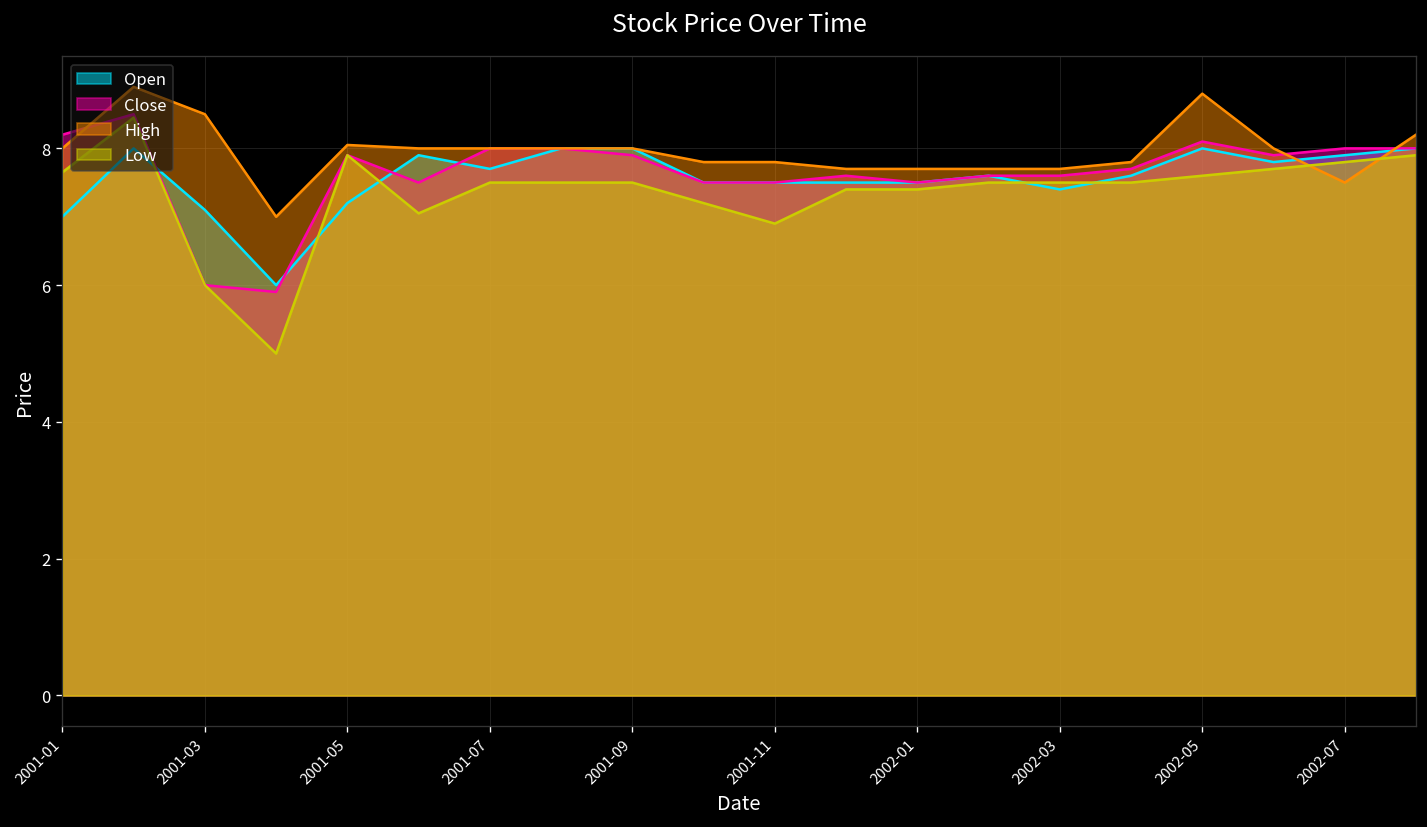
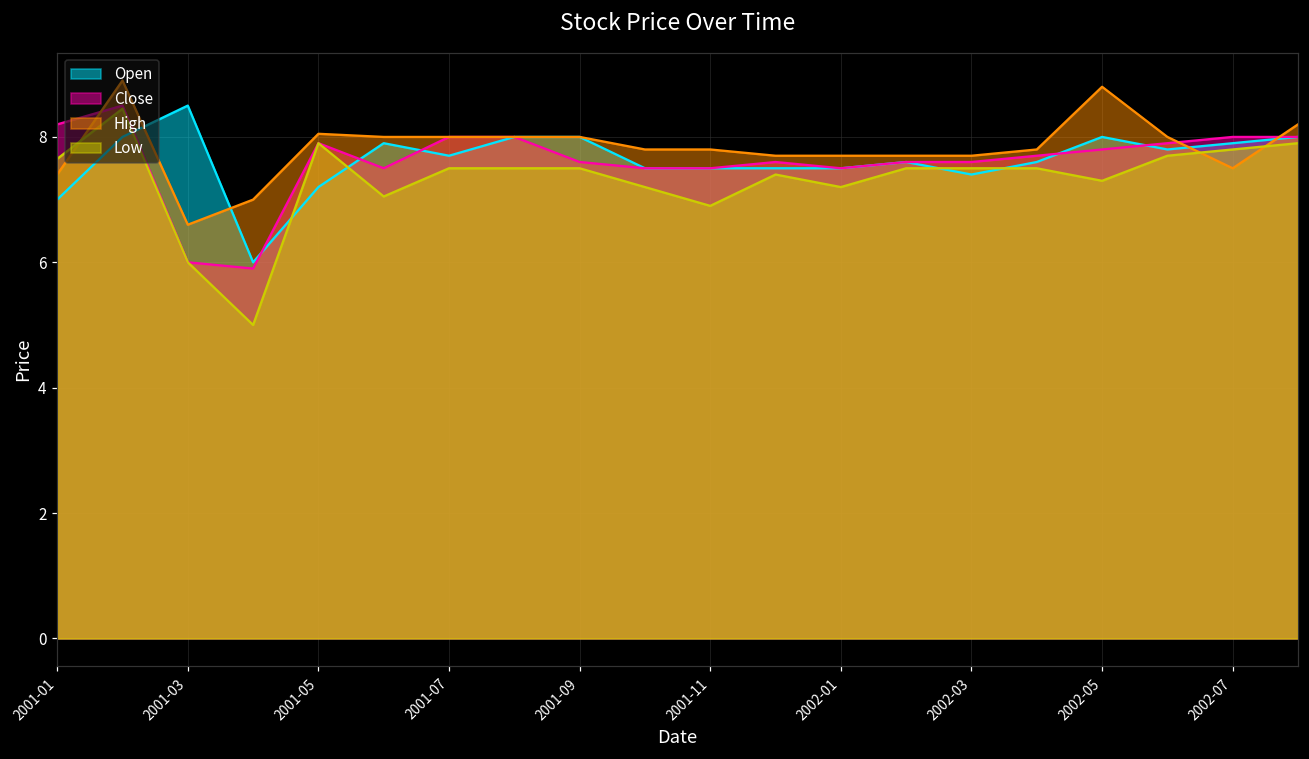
  {
    "Open": {
      "2001-01": 7.0,
-     "2001-03": 7.1,
+     "2001-03": 8.5,
      "2001-05": 7.2,
      "2001-07": 7.7,
      "2002-03": 7.4,
      "2002-05": 8.0,
      "2002-07": 7.9
    },
    "Close": {
      "2001-01": 8.2,
-     "2001-09": 7.9,
+     "2001-09": 7.6,
      "2002-03": 7.6,
-     "2002-05": 8.1,
+     "2002-05": 7.8,
      "2002-07": 8.0
    },
    "High": {
-     "2001-01": 8.0,
-     "2001-03": 8.5,
+     "2001-01": 7.4,
+     "2001-03": 6.6,
      "2001-05": 8.1,
      "2001-11": 7.8,
      "2002-01": 7.7,
      "2002-03": 7.7,
      "2002-05": 8.8,
      "2002-07": 7.5
    },
    "Low": {
      "2001-01": 7.7,
      "2001-07": 7.5,
      "2001-09": 7.5,
      "2001-11": 6.9,
-     "2002-01": 7.4,
+     "2002-01": 7.2,
      "2002-03": 7.5,
-     "2002-05": 7.6,
+     "2002-05": 7.3,
      "2002-07": 7.8
    }
  }
